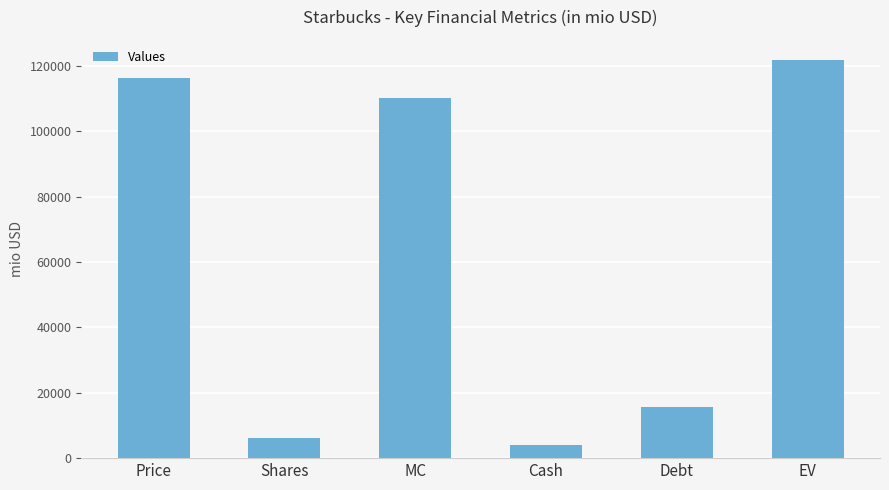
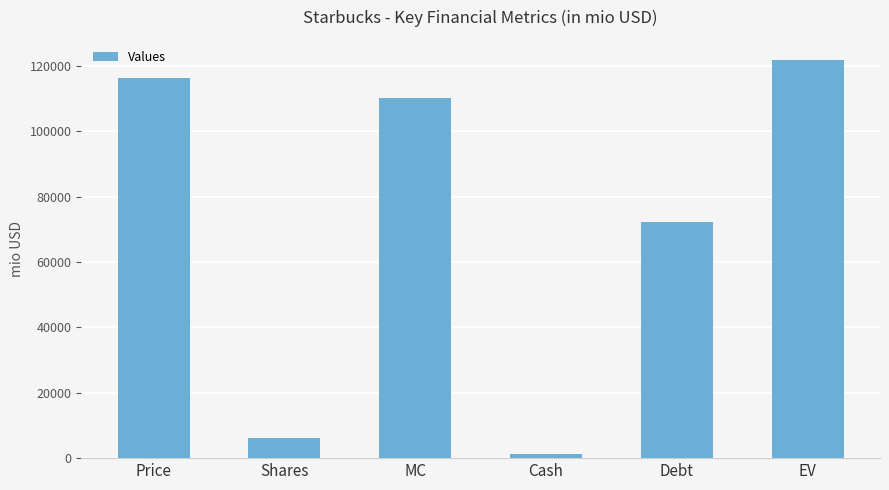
  {
    "Price": 116000,
    "Shares": 6000,
    "MC": 110000,
-   "Cash": 4000,
-   "Debt": 16000,
+   "Cash": 1000,
+   "Debt": 72000,
    "EV": 122000
  }
